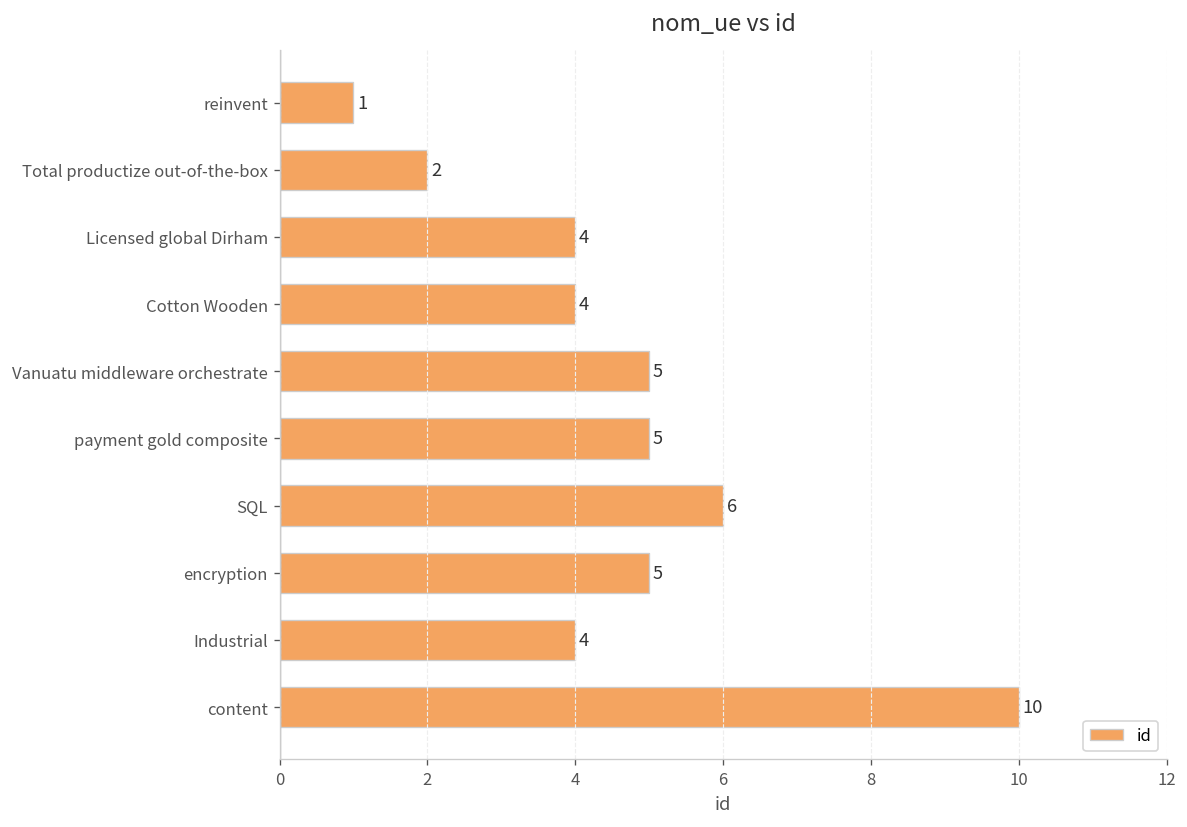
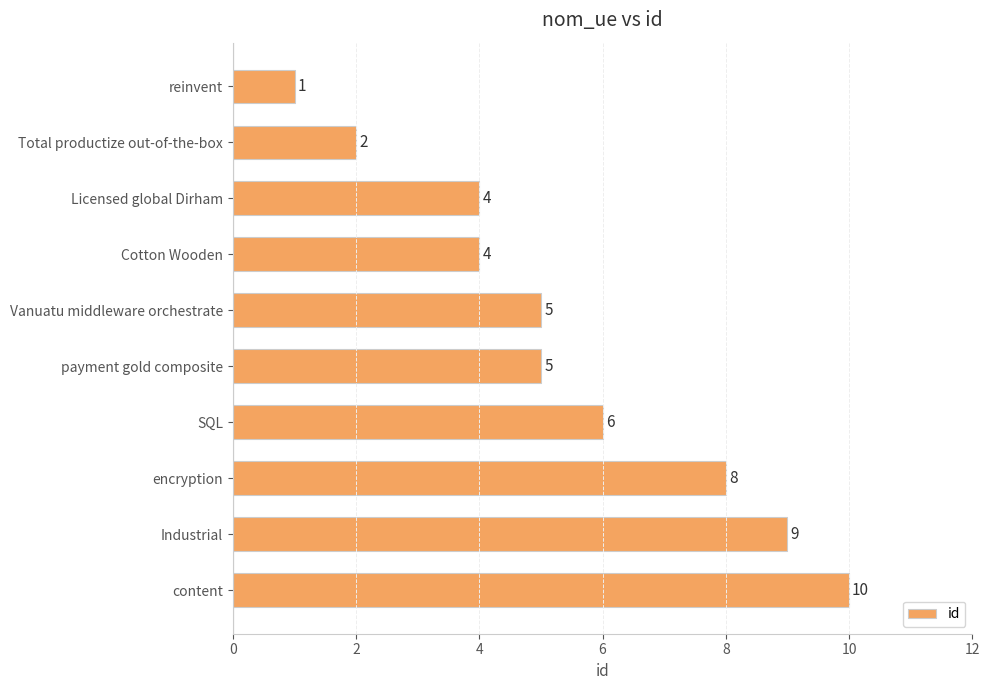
  {
    "reinvent": 1,
    "Total productize out-of-the-box": 2,
    "Licensed global Dirham": 4,
    "Cotton Wooden": 4,
    "Vanuatu middleware orchestrate": 5,
    "payment gold composite": 5,
    "SQL": 6,
-   "encryption": 5,
-   "Industrial": 4,
+   "encryption": 8,
+   "Industrial": 9,
    "content": 10
  }
